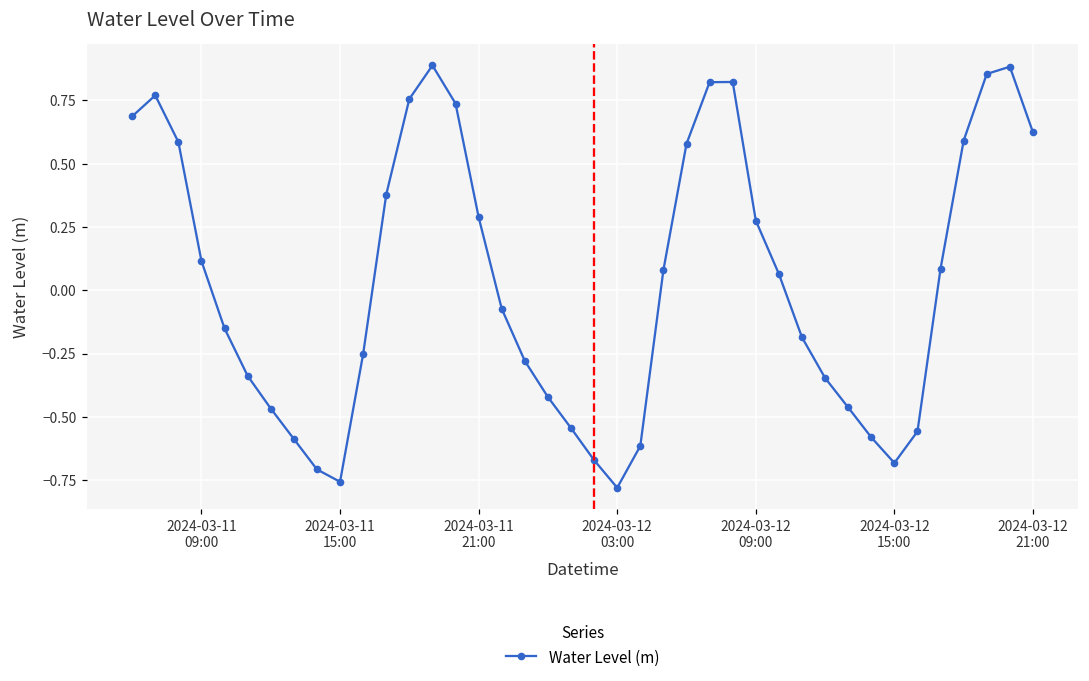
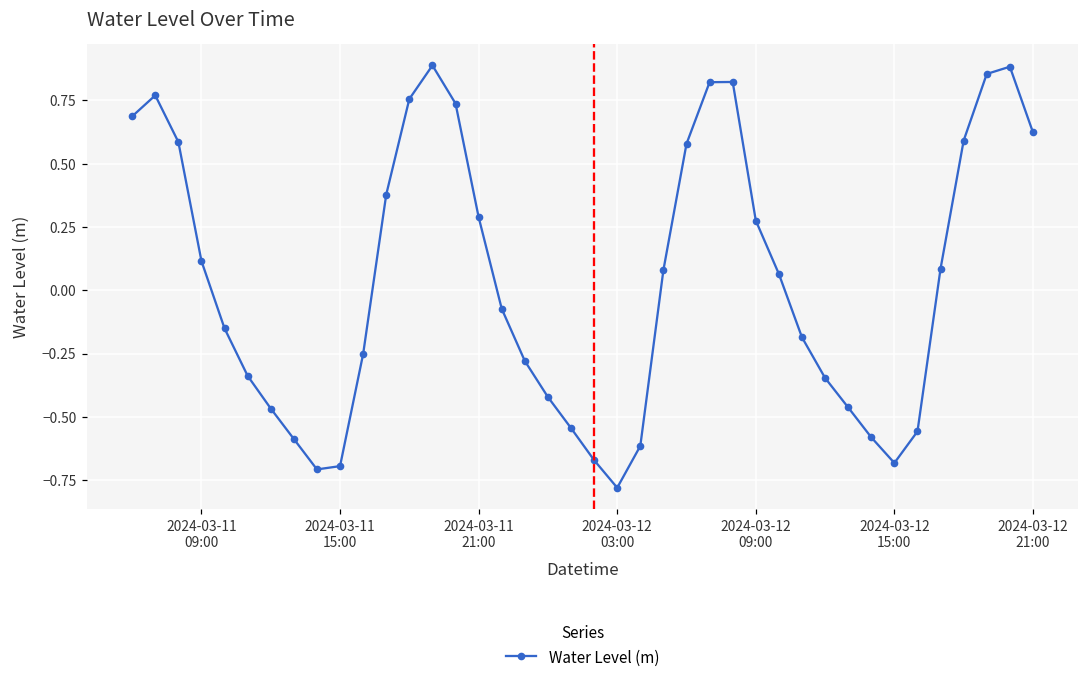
  {
    "2024-03-11 09:00": 0.12,
-   "2024-03-11 15:00": -0.76,
+   "2024-03-11 15:00": -0.69,
    "2024-03-11 21:00": 0.29,
    "2024-03-12 03:00": -0.78,
    "2024-03-12 09:00": 0.28,
    "2024-03-12 15:00": -0.68,
    "2024-03-12 21:00": 0.62
  }
